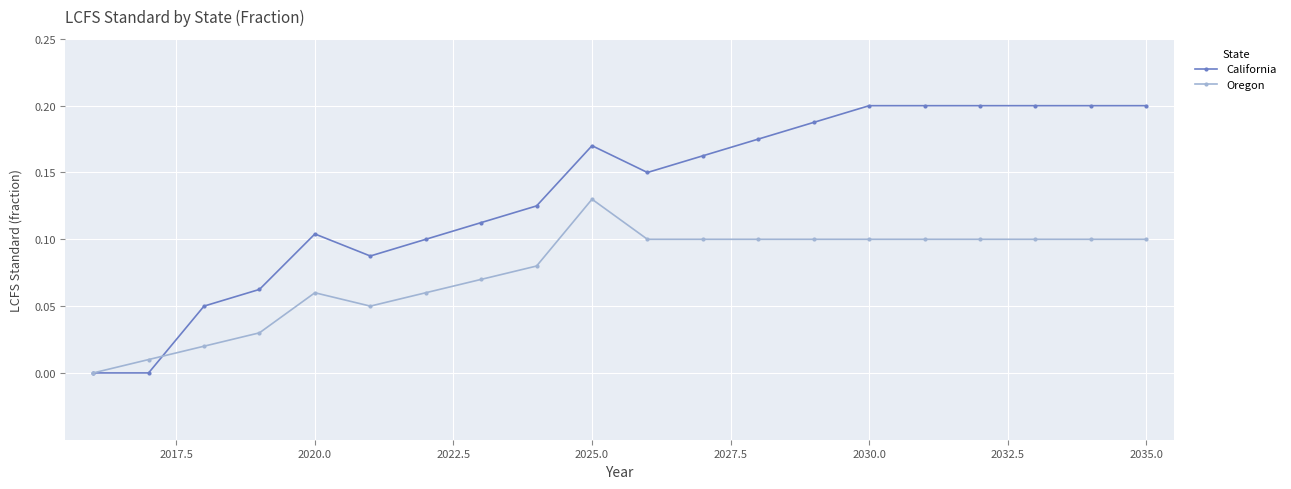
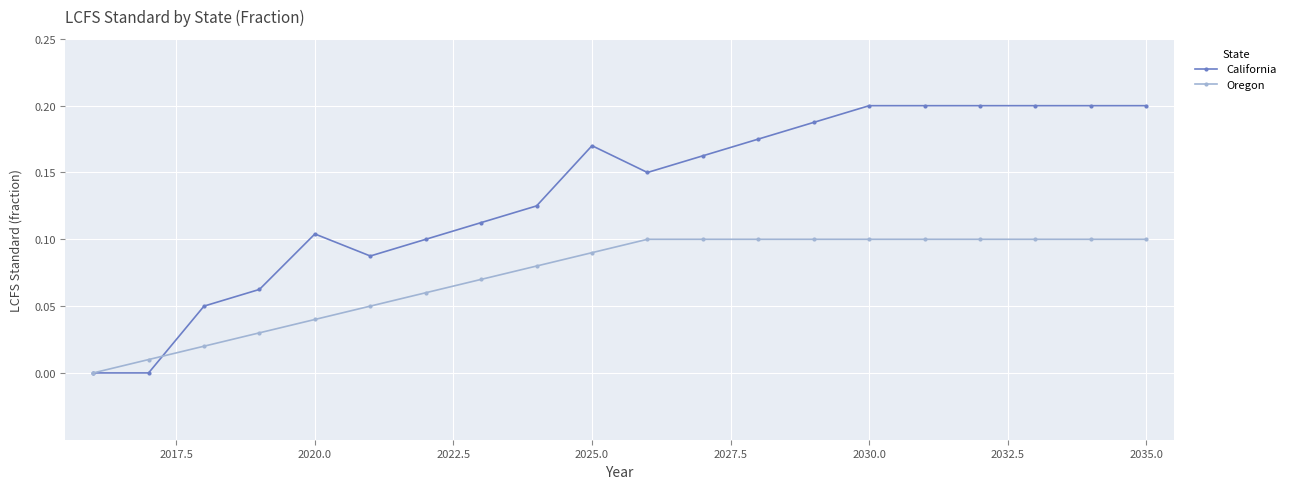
  {
    "California": {
      "2020.0": 0.104,
      "2025.0": 0.17,
      "2030.0": 0.20,
      "2035.0": 0.20
    },
    "Oregon": {
-     "2020.0": 0.06,
-     "2025.0": 0.13,
+     "2020.0": 0.04,
+     "2025.0": 0.09,
      "2030.0": 0.10,
      "2035.0": 0.10
    }
  }
